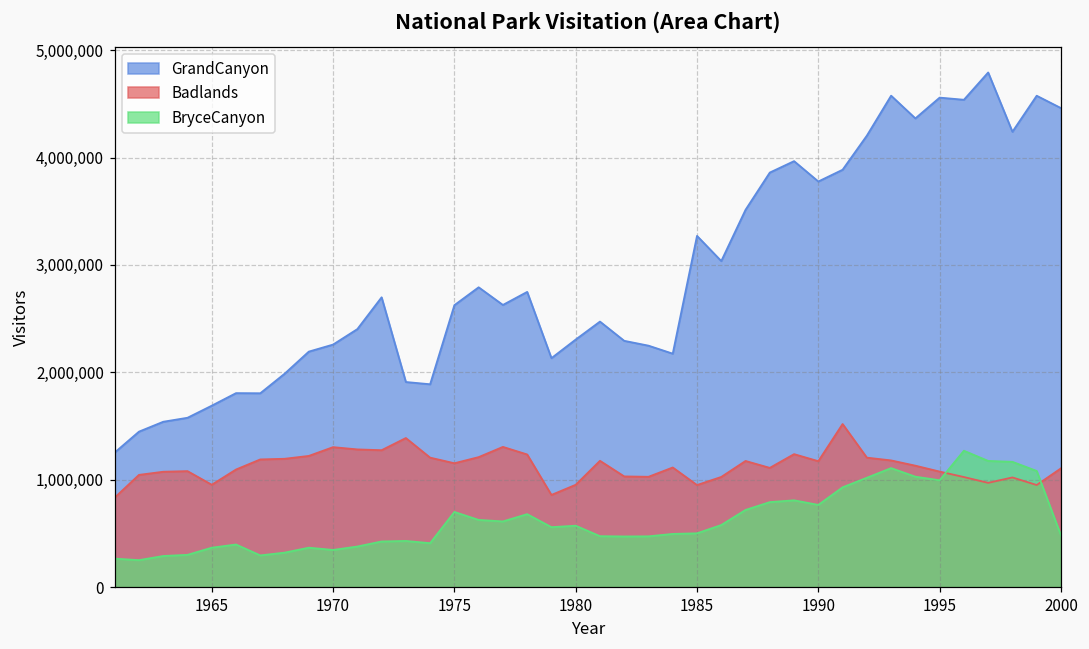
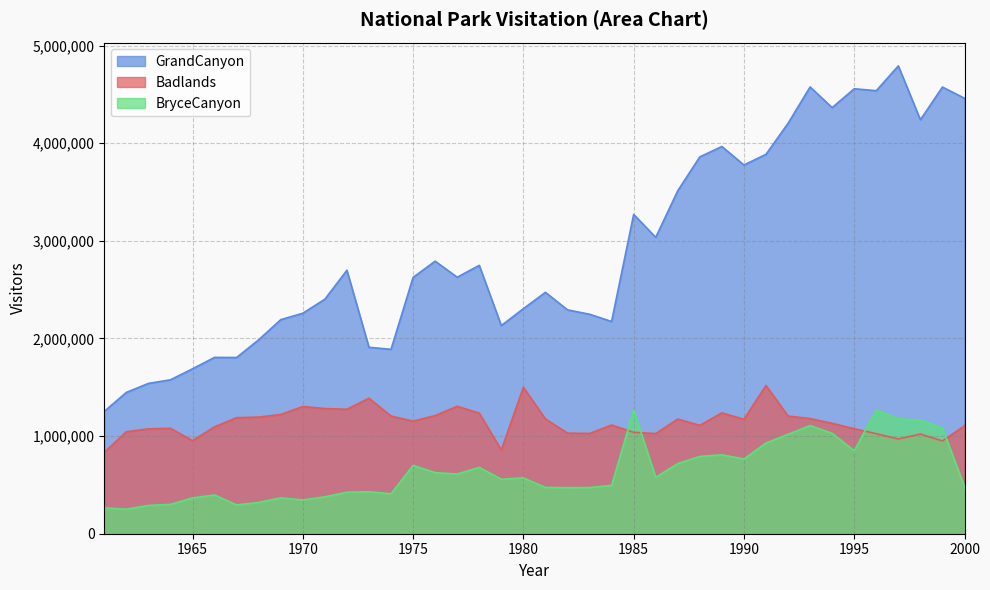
  {
    "GrandCanyon": {
      "1965": "1,700,000",
      "1970": "2,300,000",
      "1975": "2,600,000",
      "1980": "2,300,000",
      "1985": "3,300,000",
      "1990": "3,800,000",
      "1995": "4,600,000",
      "2000": "4,500,000"
    },
    "Badlands": {
      "1965": "1,000,000",
      "1970": "1,300,000",
      "1975": "1,200,000",
-     "1980": "1,000,000",
-     "1985": "950,000",
+     "1980": "1,500,000",
+     "1985": "1,040,000",
      "1990": "1,200,000",
      "1995": "1,100,000",
      "2000": "1,100,000"
    },
    "BryceCanyon": {
      "1965": "400,000",
      "1970": "300,000",
      "1975": "700,000",
      "1980": "600,000",
-     "1985": "500,000",
+     "1985": "1,300,000",
      "1990": "800,000",
-     "1995": "1,000,000",
+     "1995": "800,000",
      "2000": "500,000"
    }
  }
